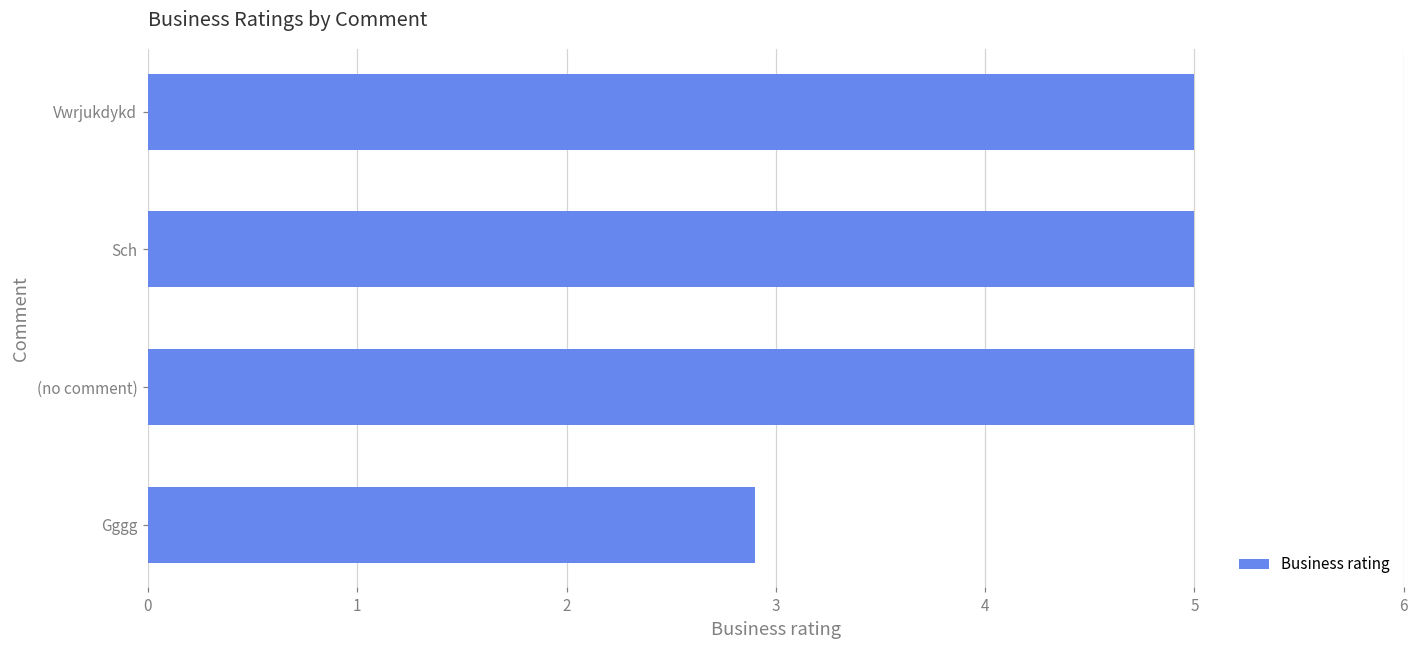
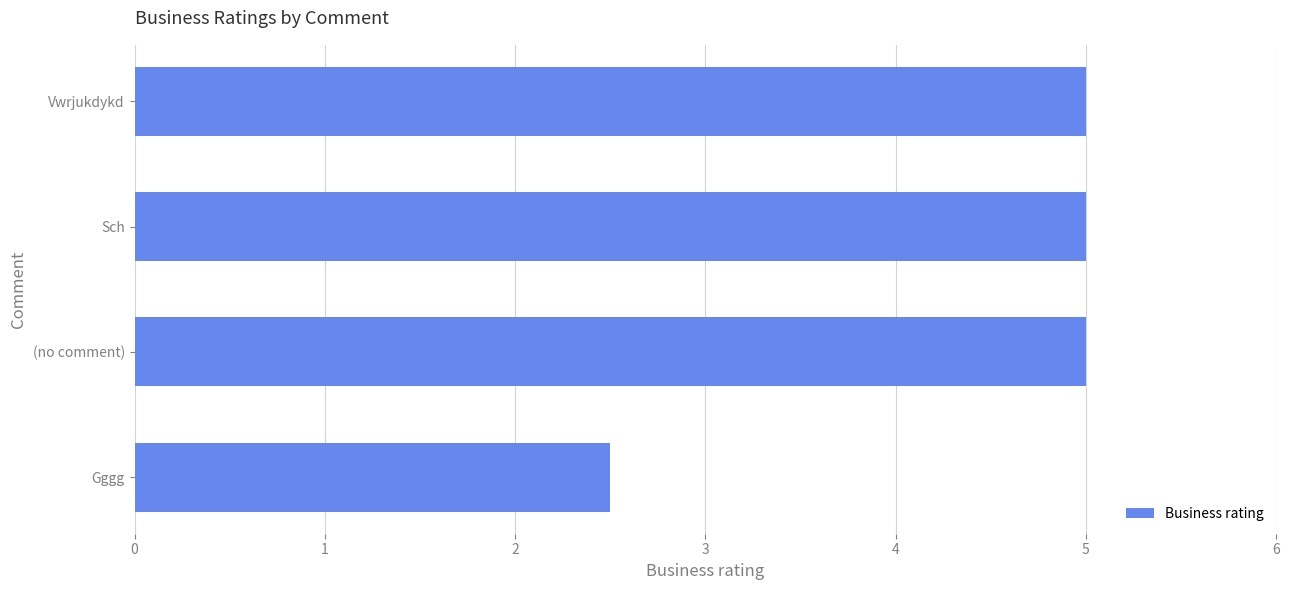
  {
    "Vwrjukdykd": 5.0,
    "Sch": 5.0,
    "(no comment)": 5.0,
-   "Gggg": 2.9
+   "Gggg": 2.5
  }
